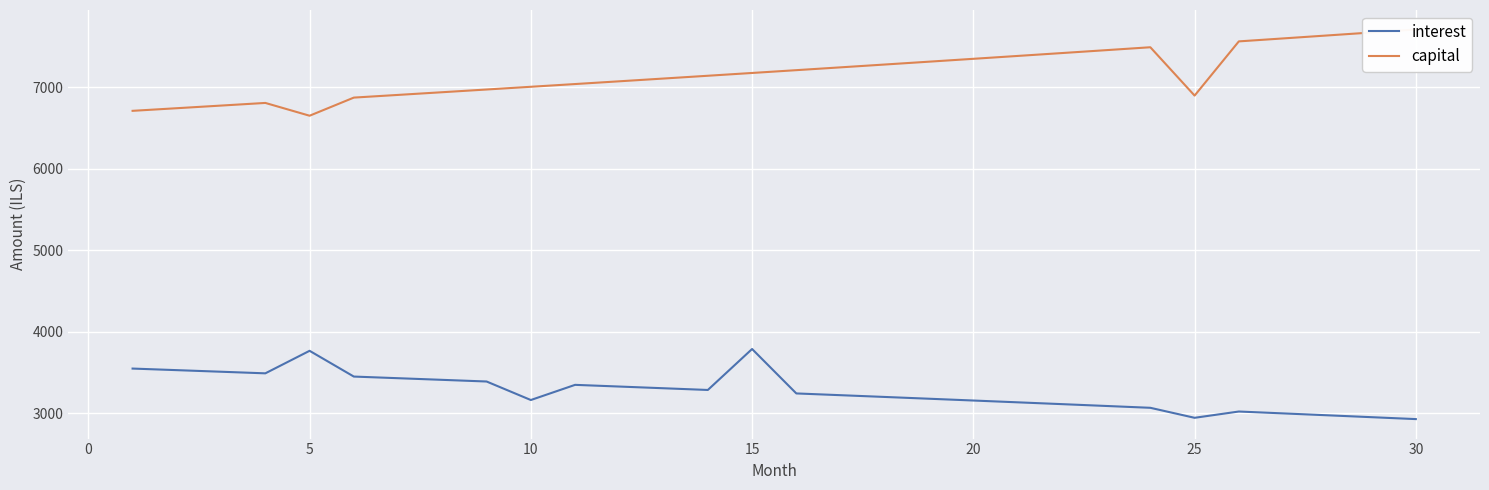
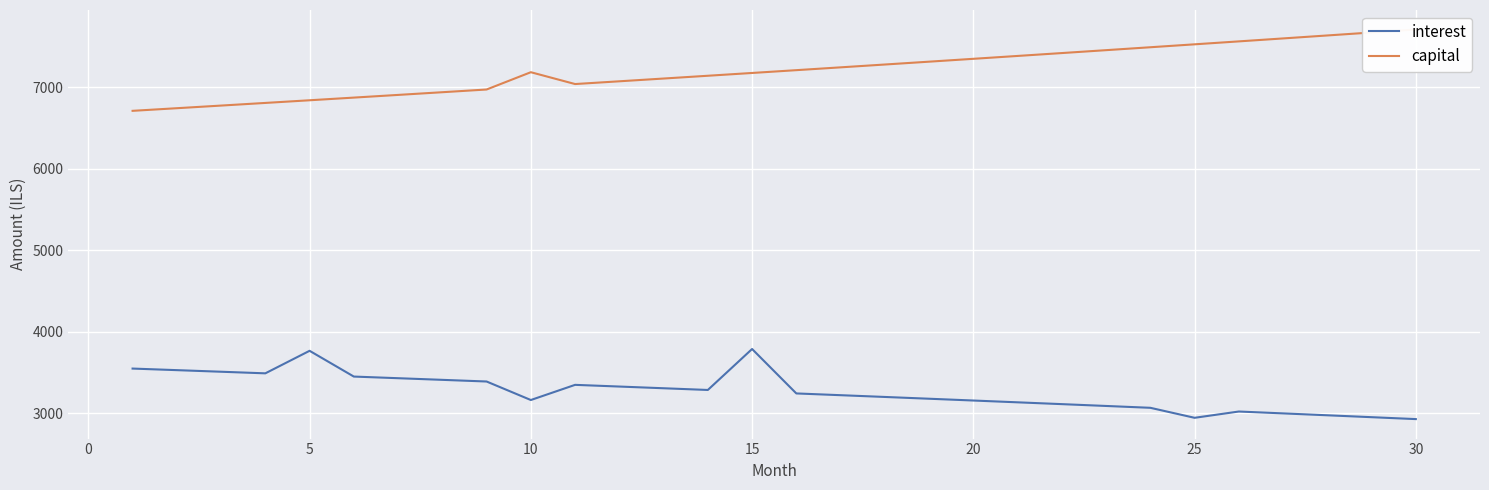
  {
    "interest": {
      "5": 3800,
      "10": 3200,
      "15": 3800,
      "20": 3200,
      "25": 2900,
      "30": 2900
    },
    "capital": {
-     "5": 6700,
-     "10": 7000,
+     "5": 6800,
+     "10": 7200,
      "15": 7200,
      "20": 7300,
-     "25": 6900
+     "25": 7500
    }
  }
